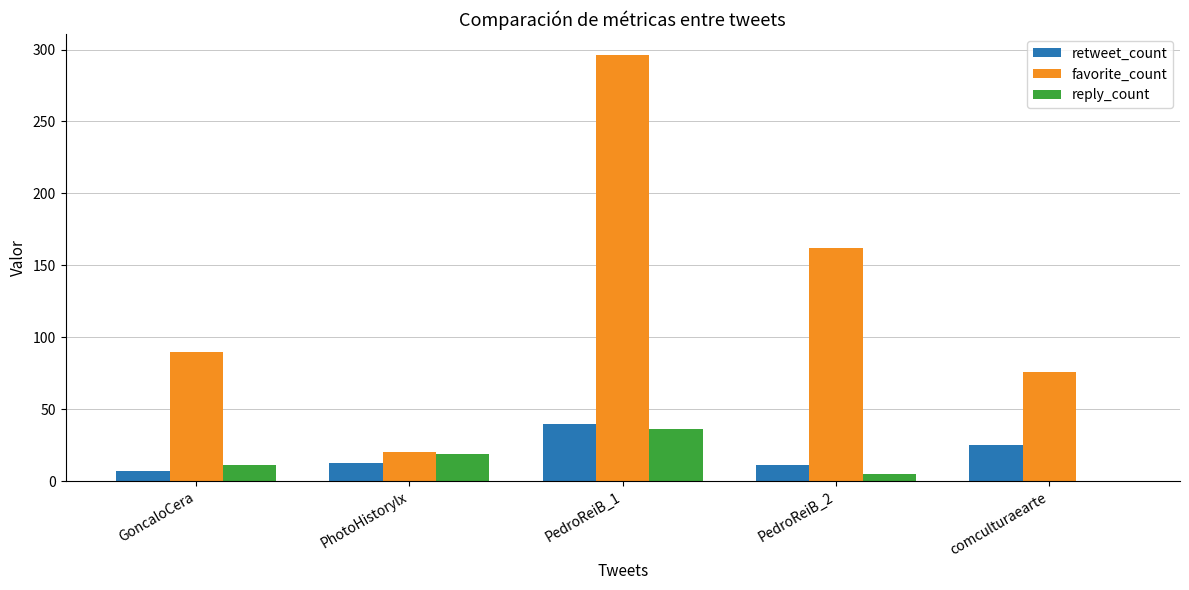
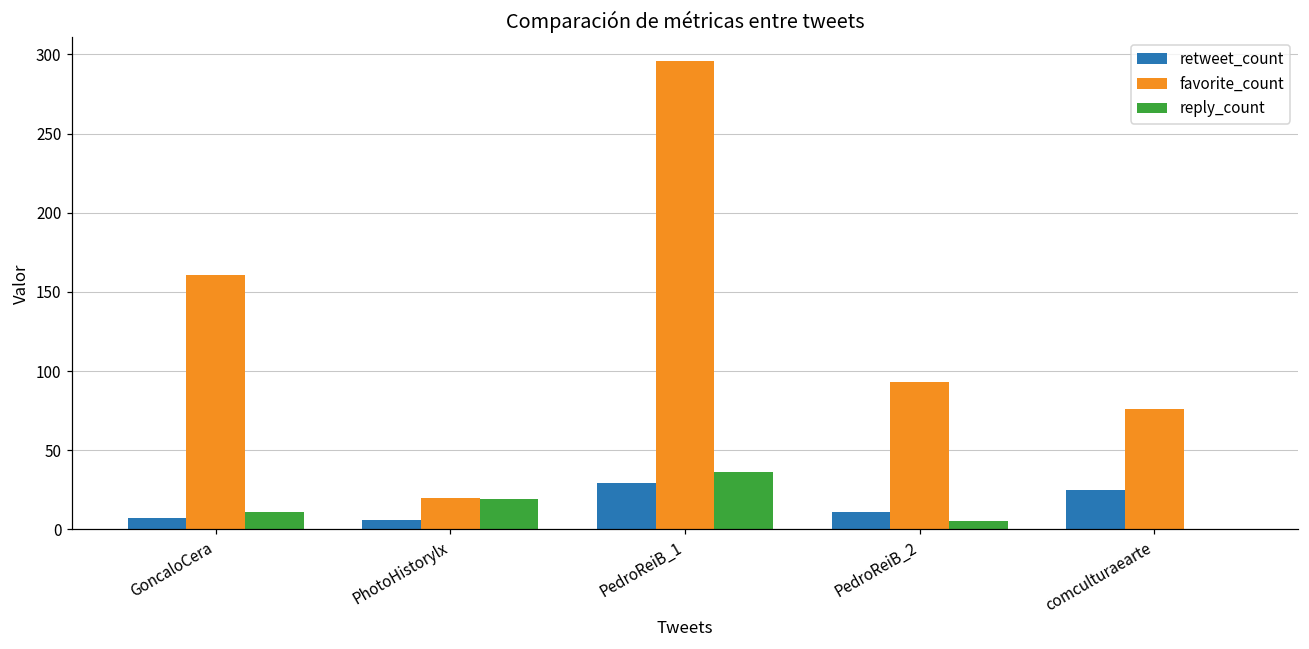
  {
    "retweet_count": {
      "GoncaloCera": 7,
-     "PhotoHistorylx": 13,
-     "PedroReiB_1": 40,
+     "PhotoHistorylx": 6,
+     "PedroReiB_1": 29,
      "PedroReiB_2": 11,
      "comculturaearte": 25
    },
    "favorite_count": {
-     "GoncaloCera": 90,
+     "GoncaloCera": 161,
      "PhotoHistorylx": 20,
      "PedroReiB_1": 296,
-     "PedroReiB_2": 162,
+     "PedroReiB_2": 93,
      "comculturaearte": 76
    },
    "reply_count": {
      "GoncaloCera": 11,
      "PhotoHistorylx": 19,
      "PedroReiB_1": 36,
      "PedroReiB_2": 5,
      "comculturaearte": 0
    }
  }
